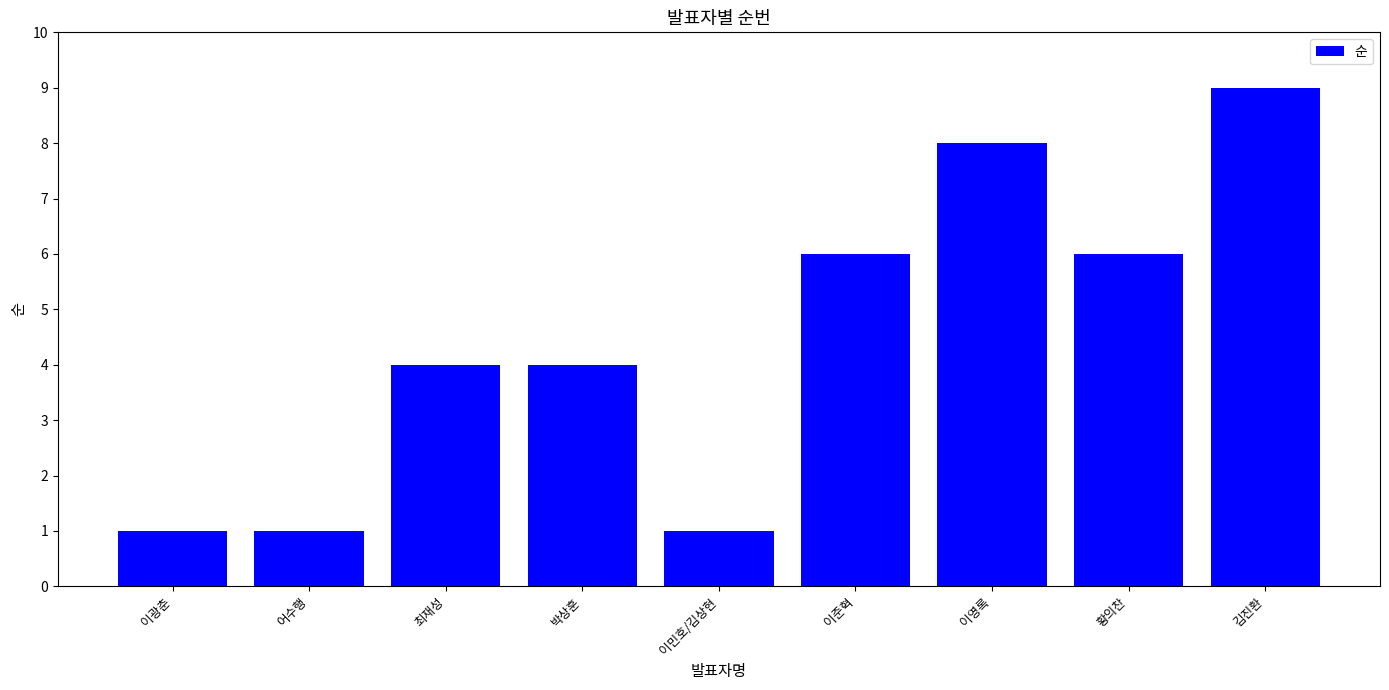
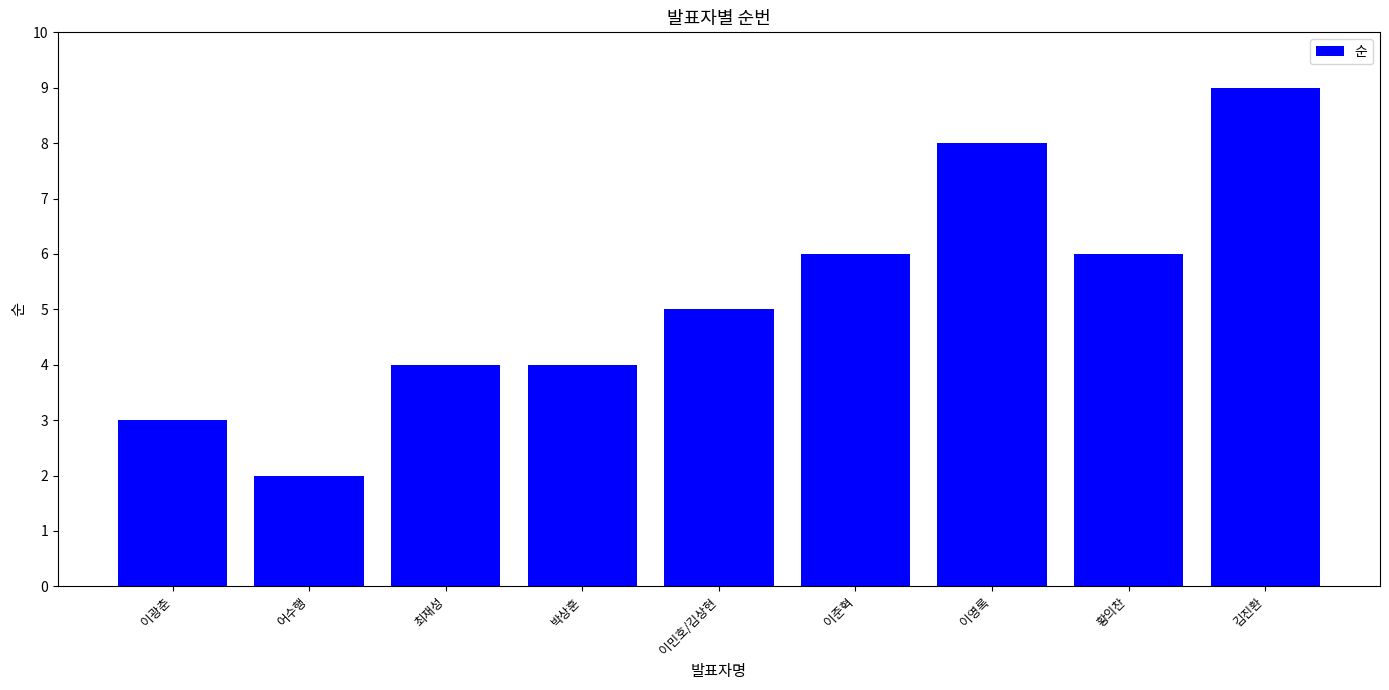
  {
-   "이광춘": 1,
-   "어수행": 1,
+   "이광춘": 3,
+   "어수행": 2,
    "최재성": 4,
    "박상훈": 4,
-   "이민호/김상현": 1,
+   "이민호/김상현": 5,
    "이준혁": 6,
    "이영록": 8,
    "황의찬": 6,
    "김진환": 9
  }
